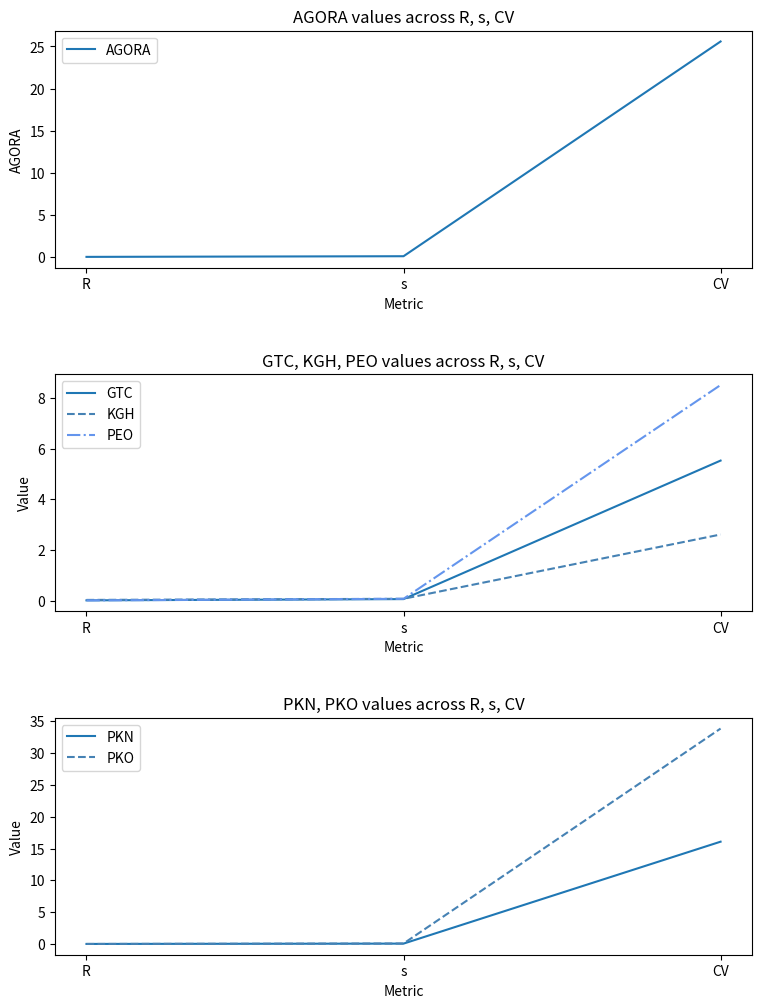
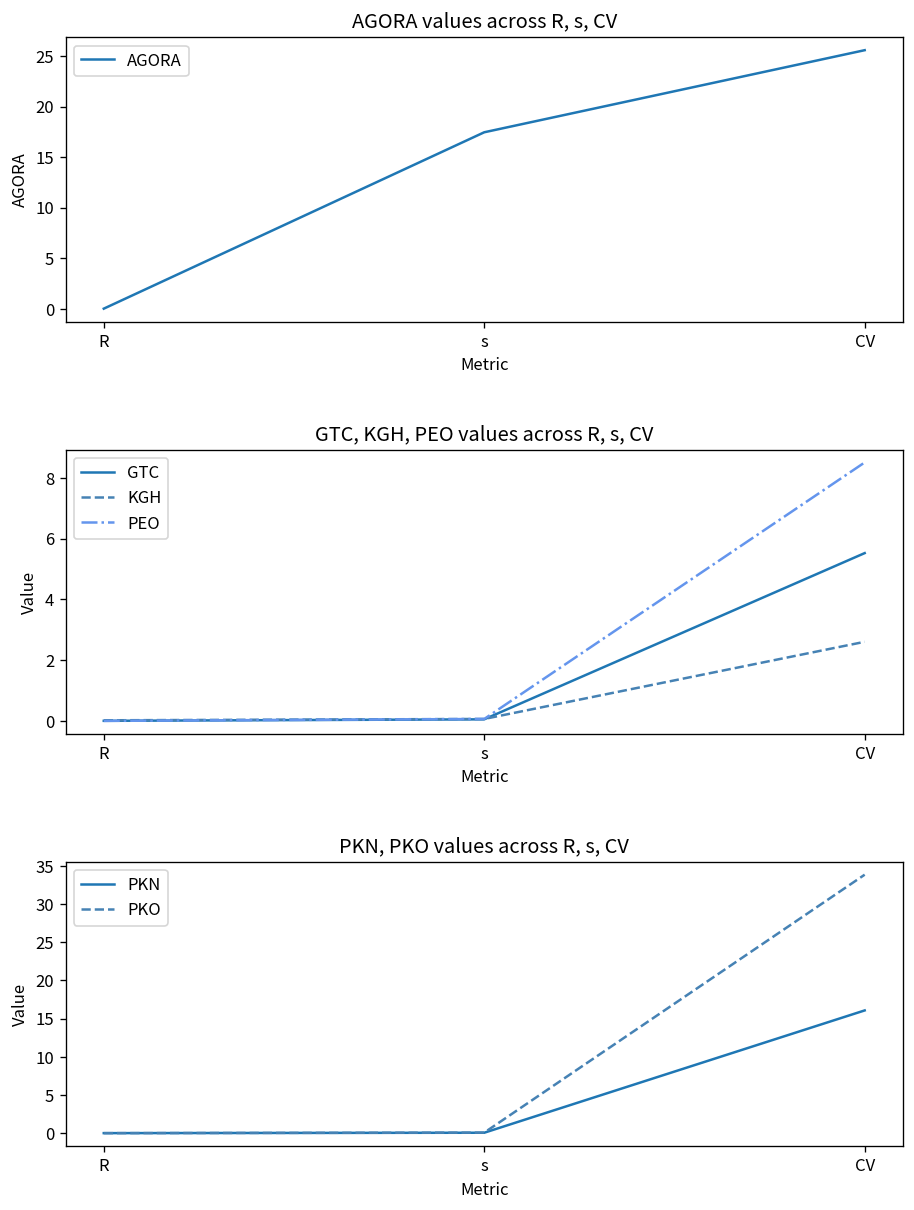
  {
    "AGORA values across R, s, CV": {
      "R": 0,
-     "s": 0,
+     "s": 17,
      "CV": 26
    },
    "GTC, KGH, PEO values across R, s, CV": {
      "PEO": {
        "CV": 8.5
      }
    }
  }
